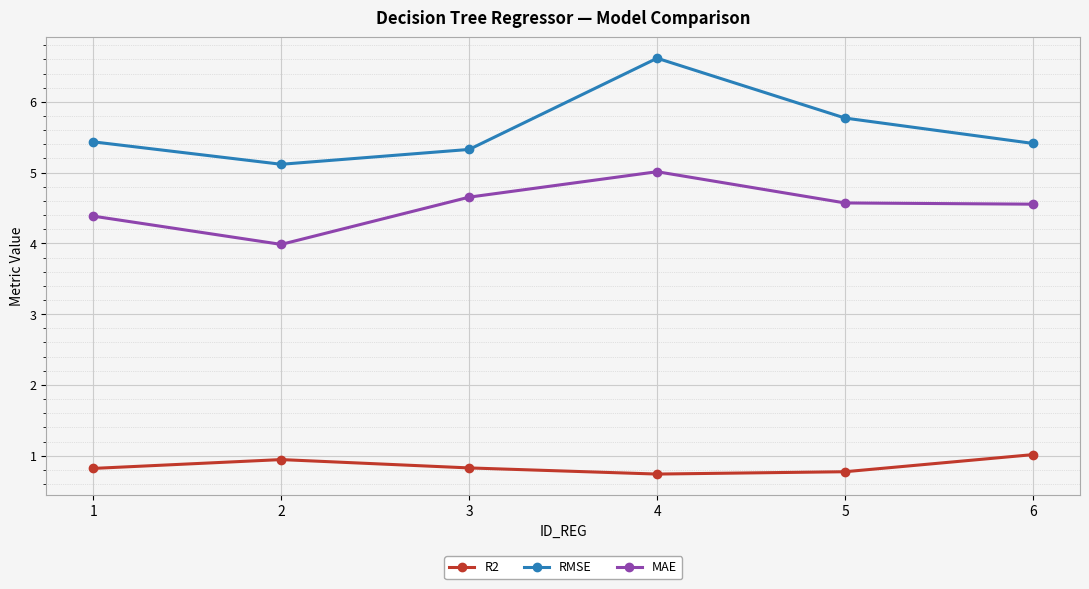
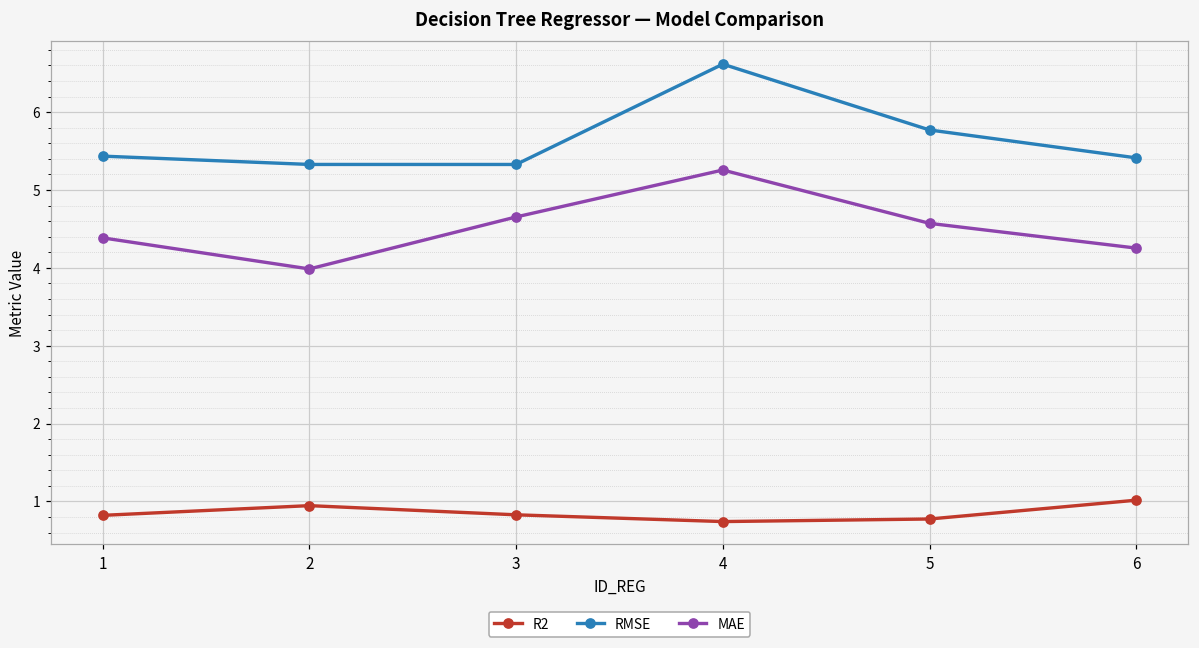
  {
    "R2": {
      "1": 0.8,
      "2": 0.9,
      "3": 0.8,
      "4": 0.7,
      "5": 0.8,
      "6": 1.0
    },
    "RMSE": {
      "1": 5.4,
-     "2": 5.1,
+     "2": 5.3,
      "3": 5.3,
      "4": 6.6,
      "5": 5.8,
      "6": 5.4
    },
    "MAE": {
      "1": 4.4,
      "2": 4.0,
      "3": 4.7,
-     "4": 5.0,
+     "4": 5.3,
      "5": 4.6,
-     "6": 4.6
+     "6": 4.3
    }
  }
